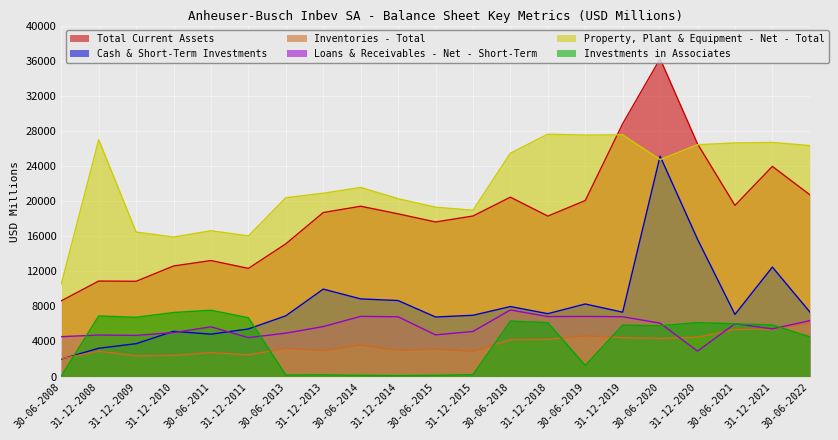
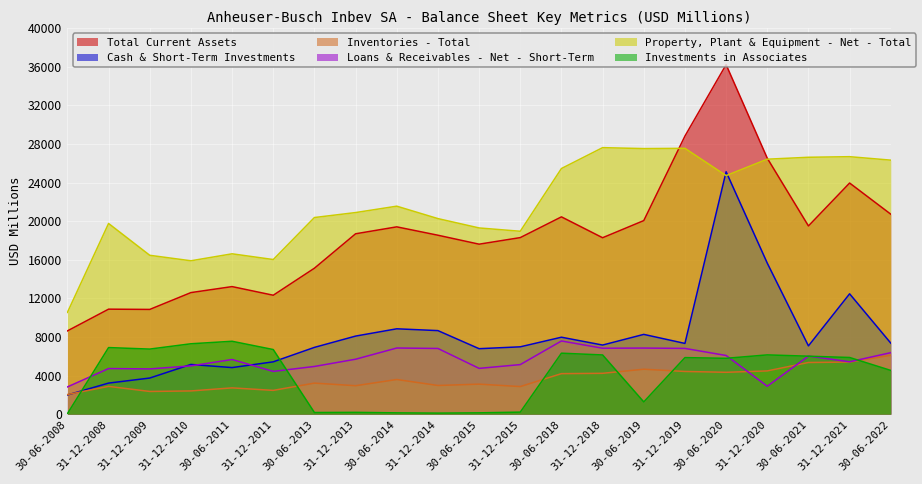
  {
    "Total Current Assets": {
      "30-06-2008": 9000,
      "31-12-2008": 11000,
      "31-12-2009": 11000,
      "31-12-2010": 13000,
      "30-06-2011": 13000,
      "31-12-2011": 12000,
      "30-06-2013": 15000,
      "31-12-2013": 19000,
      "30-06-2014": 19000,
      "31-12-2014": 19000,
      "30-06-2015": 18000,
      "31-12-2015": 18000,
      "30-06-2018": 20000,
      "31-12-2018": 18000,
      "30-06-2019": 20000,
      "31-12-2019": 29000,
      "30-06-2021": 20000,
      "31-12-2021": 24000,
      "30-06-2022": 21000
    },
    "Cash & Short-Term Investments": {
      "31-12-2008": 3000,
      "31-12-2009": 4000,
      "30-06-2011": 5000,
      "31-12-2011": 5000,
      "30-06-2013": 7000,
-     "31-12-2013": 10000,
+     "31-12-2013": 8000,
      "30-06-2014": 9000,
      "31-12-2014": 9000,
      "30-06-2015": 7000,
      "31-12-2015": 7000,
      "30-06-2018": 8000,
      "31-12-2018": 7000,
      "30-06-2019": 8000,
      "31-12-2019": 7000,
      "30-06-2020": 25000,
      "31-12-2020": 16000,
      "30-06-2021": 7000,
      "31-12-2021": 12000,
      "30-06-2022": 7000
    },
    "Inventories - Total": {
      "31-12-2008": 3000,
      "31-12-2009": 2000,
      "31-12-2010": 2000,
      "30-06-2011": 3000,
      "31-12-2011": 2000,
      "30-06-2013": 3000,
      "31-12-2013": 3000,
      "30-06-2014": 4000,
      "31-12-2014": 3000,
      "30-06-2015": 3000,
      "31-12-2015": 3000,
      "30-06-2018": 4000,
      "31-12-2018": 4000,
      "30-06-2019": 5000,
      "31-12-2019": 4000,
      "30-06-2020": 4000,
      "31-12-2020": 4000,
      "30-06-2021": 5000
    },
    "Loans & Receivables - Net - Short-Term": {
-     "30-06-2008": 5000,
+     "30-06-2008": 3000,
      "31-12-2008": 5000,
      "31-12-2009": 5000,
      "30-06-2011": 6000,
      "31-12-2011": 4000,
      "30-06-2013": 5000,
      "31-12-2013": 6000,
      "30-06-2014": 7000,
      "31-12-2014": 7000,
      "30-06-2015": 5000,
      "31-12-2015": 5000,
      "30-06-2018": 8000,
      "31-12-2018": 7000,
      "30-06-2019": 7000,
      "31-12-2019": 7000,
      "31-12-2020": 3000
    },
    "Property, Plant & Equipment - Net - Total": {
      "30-06-2008": 11000,
-     "31-12-2008": 27000,
+     "31-12-2008": 20000,
      "31-12-2009": 16000,
      "31-12-2010": 16000,
      "30-06-2011": 17000,
      "31-12-2011": 16000,
      "30-06-2013": 20000,
      "31-12-2013": 21000,
      "30-06-2014": 22000,
      "31-12-2014": 20000,
      "30-06-2015": 19000,
      "31-12-2015": 19000,
      "30-06-2018": 25000,
      "31-12-2018": 28000,
      "30-06-2019": 28000,
      "31-12-2019": 28000,
      "30-06-2020": 25000,
      "30-06-2021": 27000,
      "31-12-2021": 27000,
      "30-06-2022": 26000
    },
    "Investments in Associates": {
      "30-06-2008": 0,
      "31-12-2008": 7000,
      "31-12-2009": 7000,
      "31-12-2010": 7000,
      "30-06-2011": 8000,
      "31-12-2011": 7000,
      "30-06-2013": 0,
      "31-12-2013": 0,
      "30-06-2014": 0,
      "31-12-2014": 0,
      "30-06-2015": 0,
      "31-12-2015": 0,
      "30-06-2018": 6000,
      "31-12-2018": 6000,
      "30-06-2019": 1000,
      "31-12-2019": 6000,
      "31-12-2020": 6000,
      "31-12-2021": 6000,
      "30-06-2022": 5000
    }
  }
